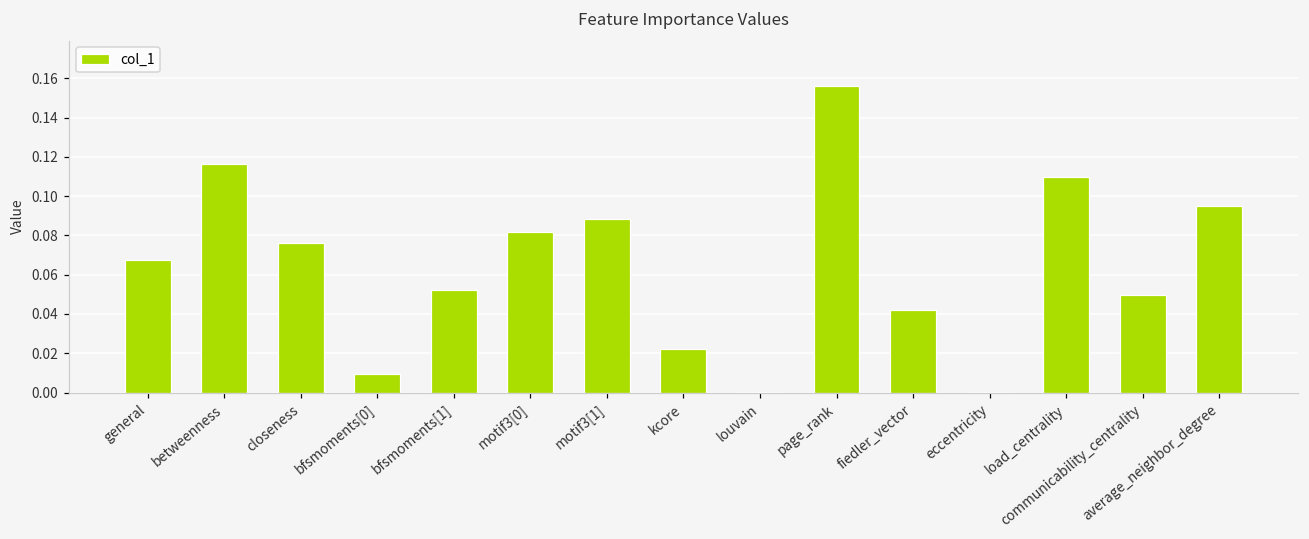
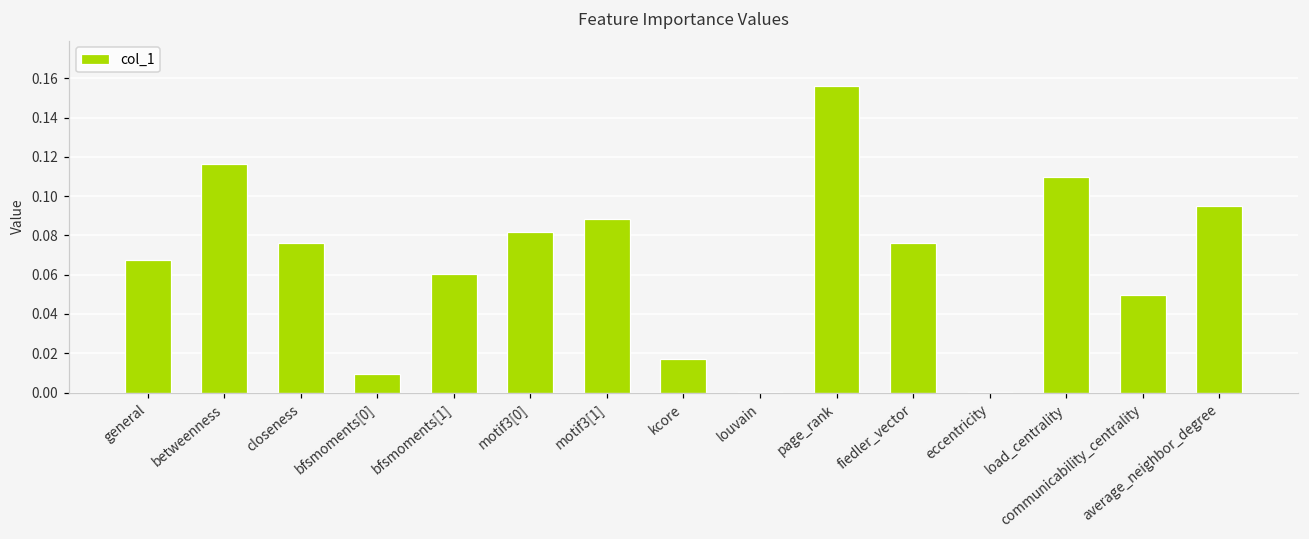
  {
    "general": 0.067,
    "betweenness": 0.116,
    "closeness": 0.076,
    "bfsmoments[0]": 0.010,
-   "bfsmoments[1]": 0.052,
+   "bfsmoments[1]": 0.061,
    "motif3[0]": 0.082,
    "motif3[1]": 0.088,
-   "kcore": 0.022,
+   "kcore": 0.017,
    "page_rank": 0.156,
-   "fiedler_vector": 0.042,
+   "fiedler_vector": 0.076,
    "load_centrality": 0.110,
    "communicability_centrality": 0.049,
    "average_neighbor_degree": 0.095
  }
